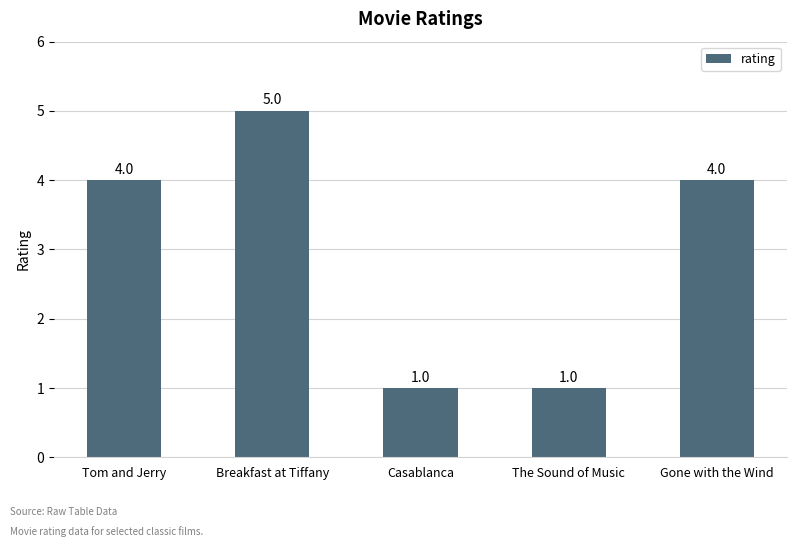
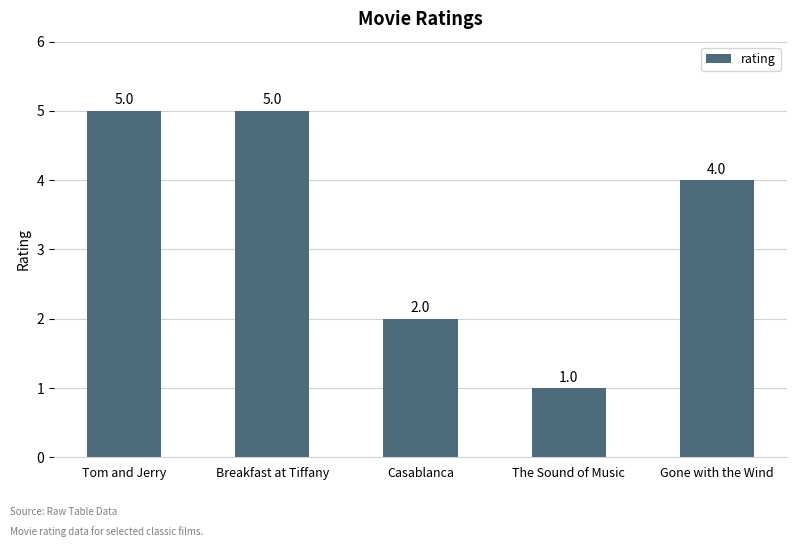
  {
-   "Tom and Jerry": 4.0,
+   "Tom and Jerry": 5.0,
    "Breakfast at Tiffany": 5.0,
-   "Casablanca": 1.0,
+   "Casablanca": 2.0,
    "The Sound of Music": 1.0,
    "Gone with the Wind": 4.0
  }
